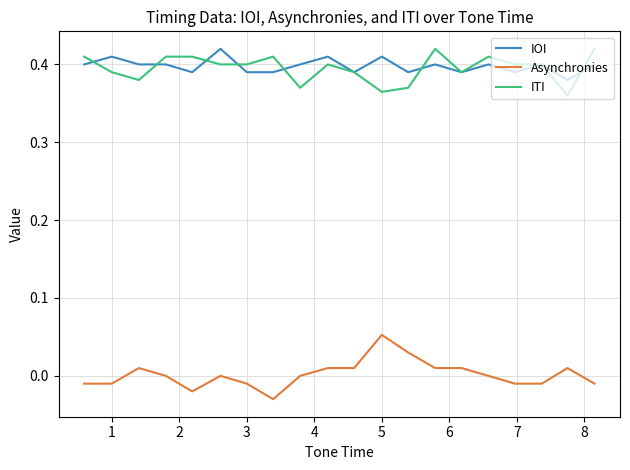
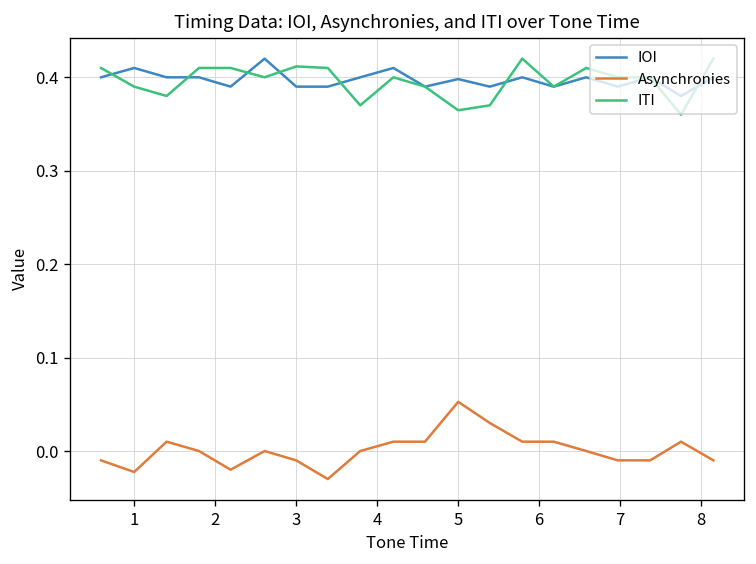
  {
    "IOI": {
      "1": 0.41,
      "3": 0.39,
-     "5": 0.41
+     "5": 0.40
    },
    "Asynchronies": {
-     "1": -0.01,
+     "1": -0.02,
      "3": -0.01,
      "5": 0.05
    },
    "ITI": {
      "1": 0.39,
-     "3": 0.40,
+     "3": 0.41,
      "5": 0.36
    }
  }
